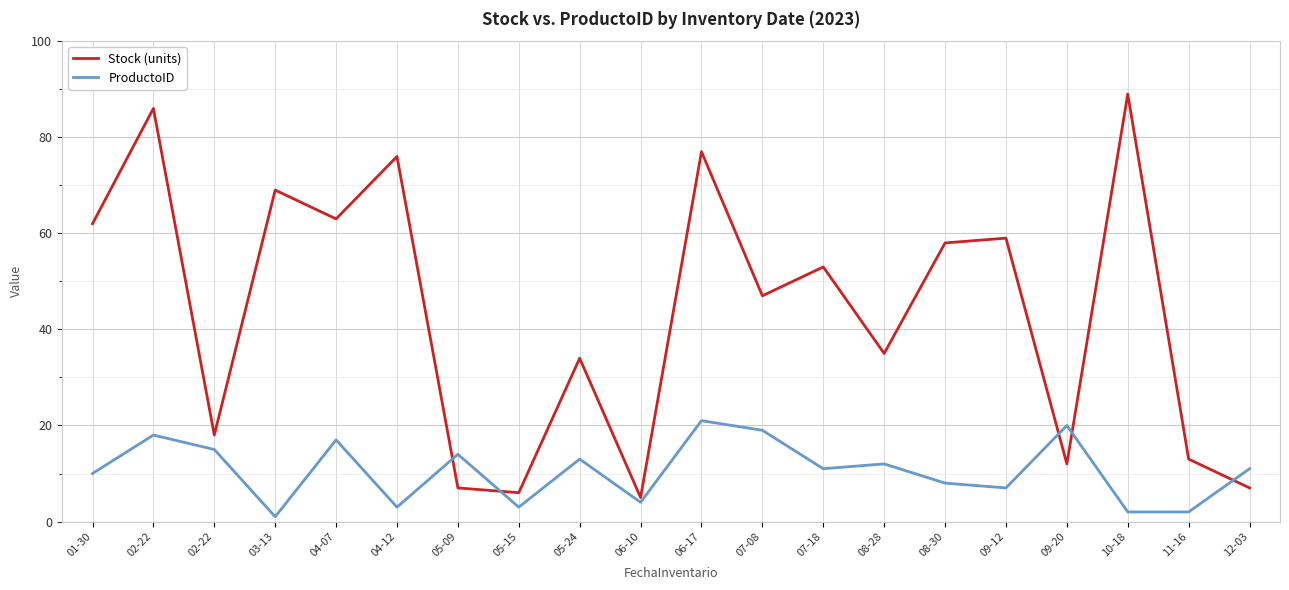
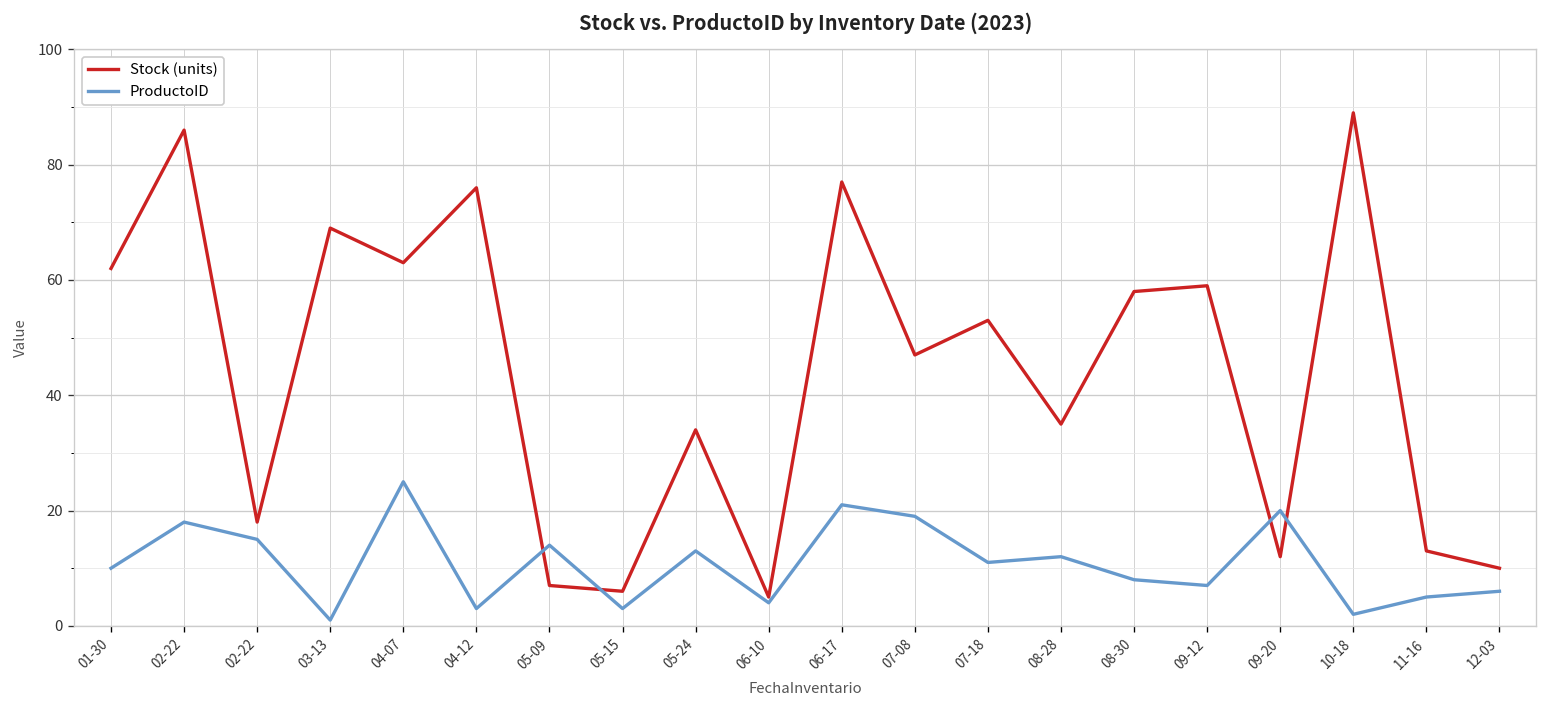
  {
    "Stock (units)": {
      "01-30": 62,
      "03-13": 69,
      "04-07": 63,
      "04-12": 76,
      "05-09": 7,
      "05-15": 6,
      "05-24": 34,
      "06-10": 5,
      "06-17": 77,
      "07-08": 47,
      "07-18": 53,
      "08-28": 35,
      "08-30": 58,
      "09-12": 59,
      "09-20": 12,
      "10-18": 89,
      "11-16": 13,
-     "12-03": 7
+     "12-03": 10
    },
    "ProductoID": {
      "01-30": 10,
      "03-13": 1,
-     "04-07": 17,
+     "04-07": 25,
      "04-12": 3,
      "05-09": 14,
      "05-15": 3,
      "05-24": 13,
      "06-10": 4,
      "06-17": 21,
      "07-08": 19,
      "07-18": 11,
      "08-28": 12,
      "08-30": 8,
      "09-12": 7,
      "09-20": 20,
      "10-18": 2,
-     "11-16": 2,
-     "12-03": 11
+     "11-16": 5,
+     "12-03": 6
    }
  }
